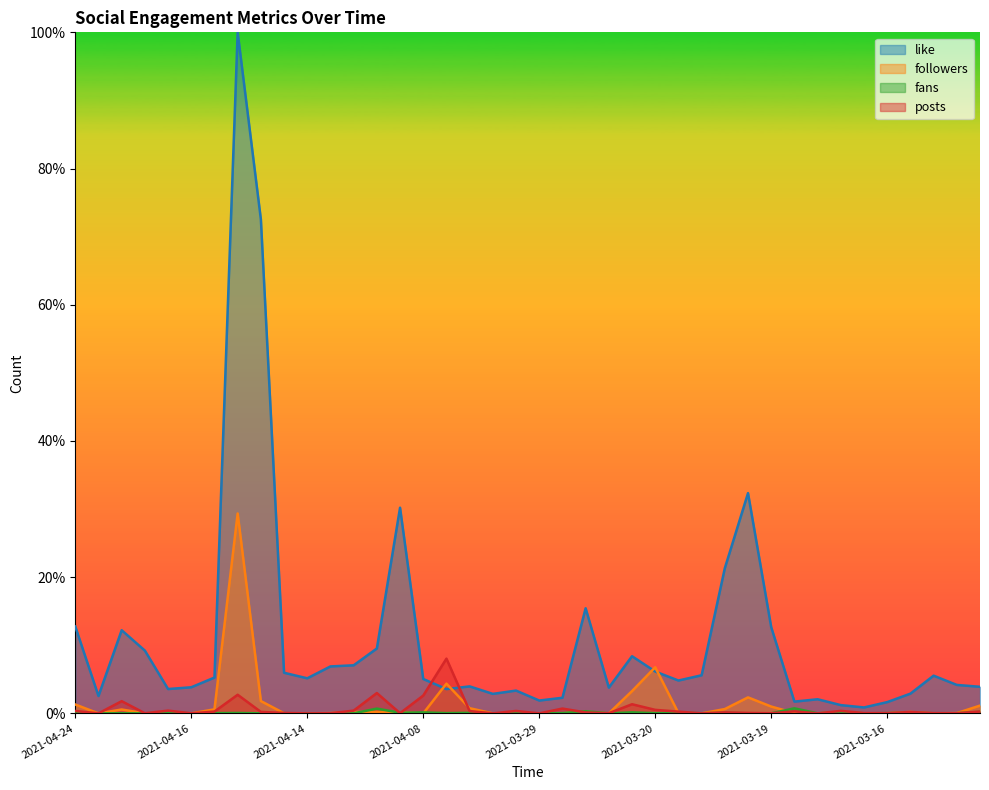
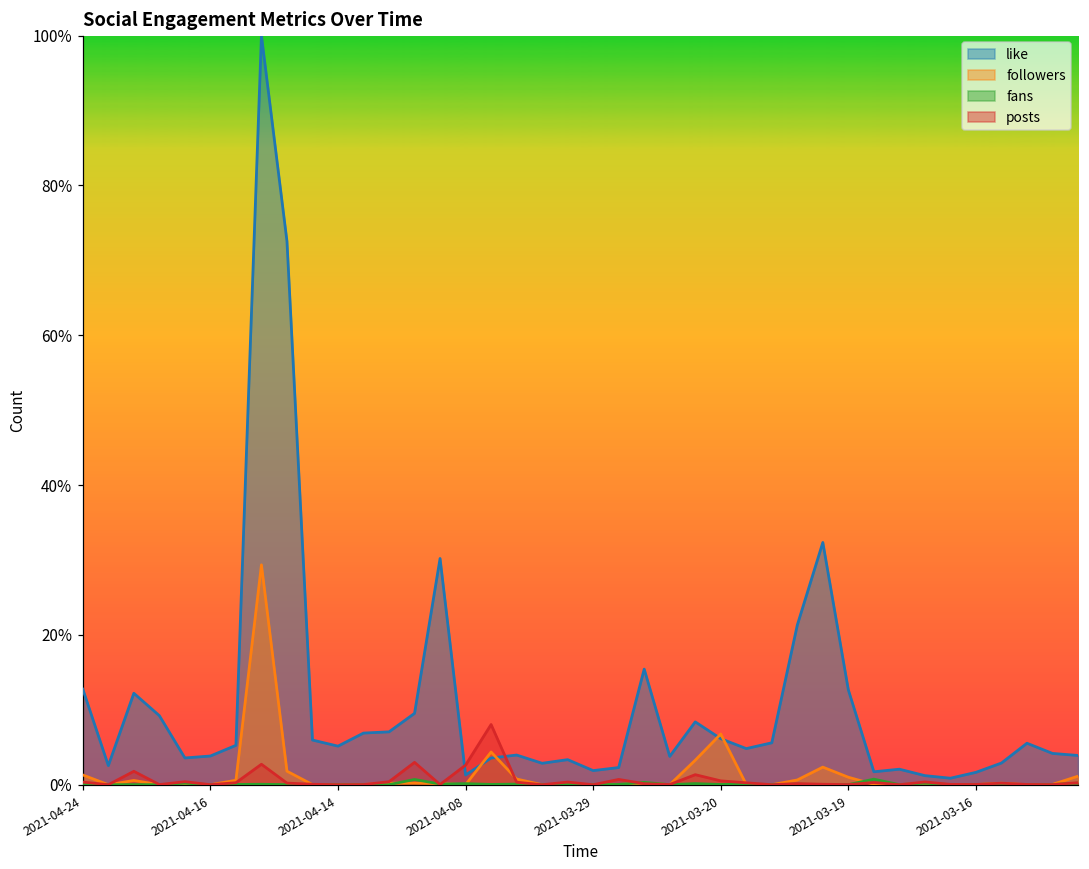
  {
    "like": {
      "2021-04-24": "13%",
      "2021-04-16": "4%",
-     "2021-04-08": "5%"
+     "2021-04-08": "1%"
    },
    "followers": {
      "2021-04-24": "1%"
    },
    "posts": {
      "2021-04-08": "3%"
    }
  }
